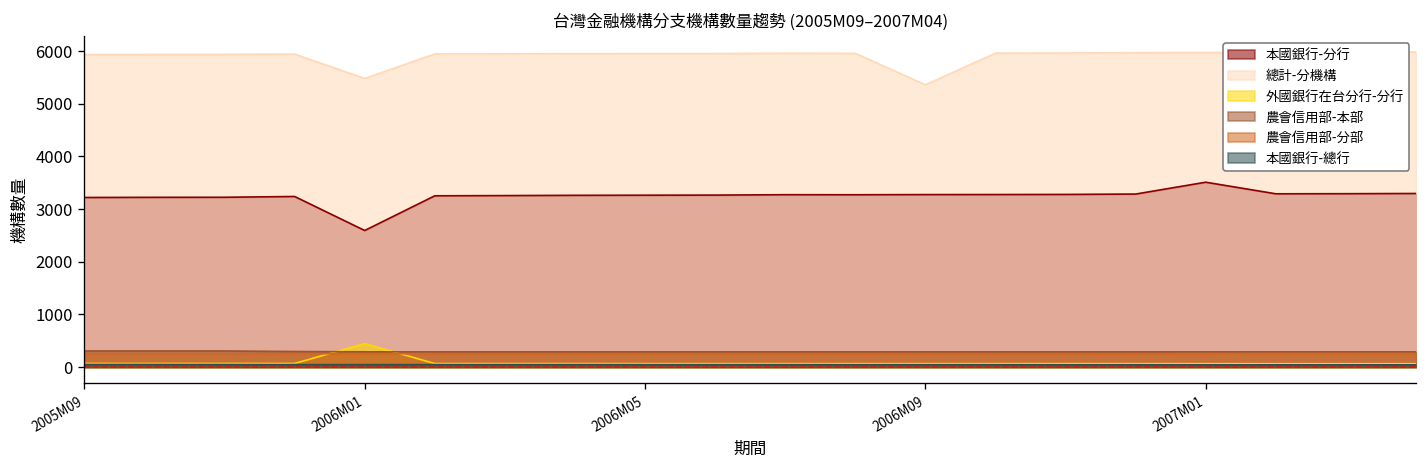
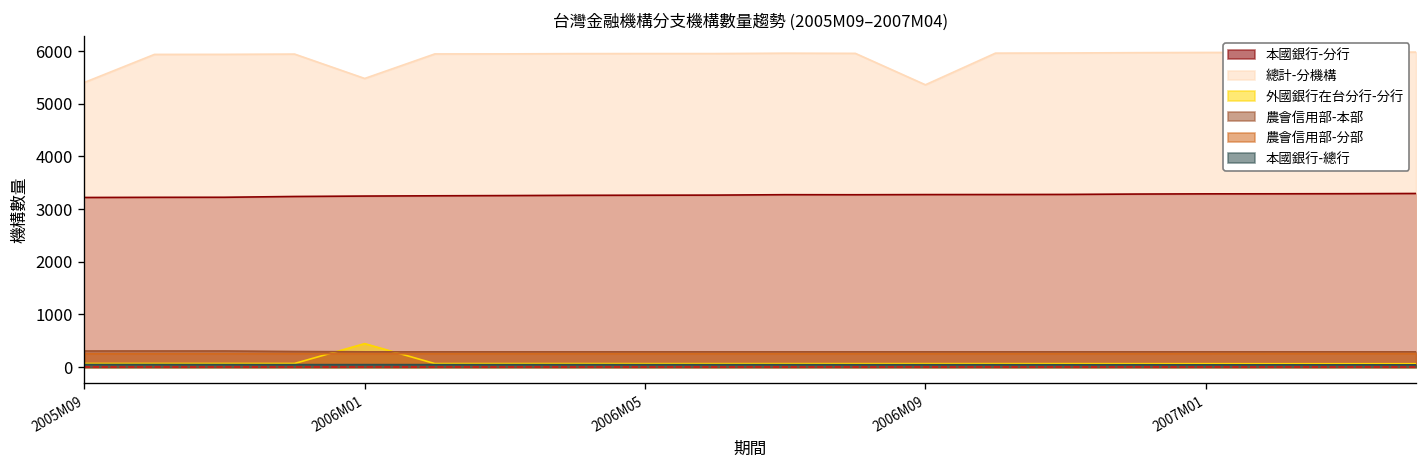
  {
    "本國銀行-分行": {
      "2005M09": 3200,
-     "2006M01": 2600,
+     "2006M01": 3200,
      "2006M05": 3300,
      "2006M09": 3300,
-     "2007M01": 3500
+     "2007M01": 3300
    },
    "總計-分機構": {
-     "2005M09": 5900,
+     "2005M09": 5400,
      "2006M01": 5500,
      "2006M05": 6000,
      "2006M09": 5400,
      "2007M01": 6000
    },
    "外國銀行在台分行-分行": {
      "2006M01": 400
    },
    "本國銀行-總行": {
      "2006M01": 0
    }
  }
